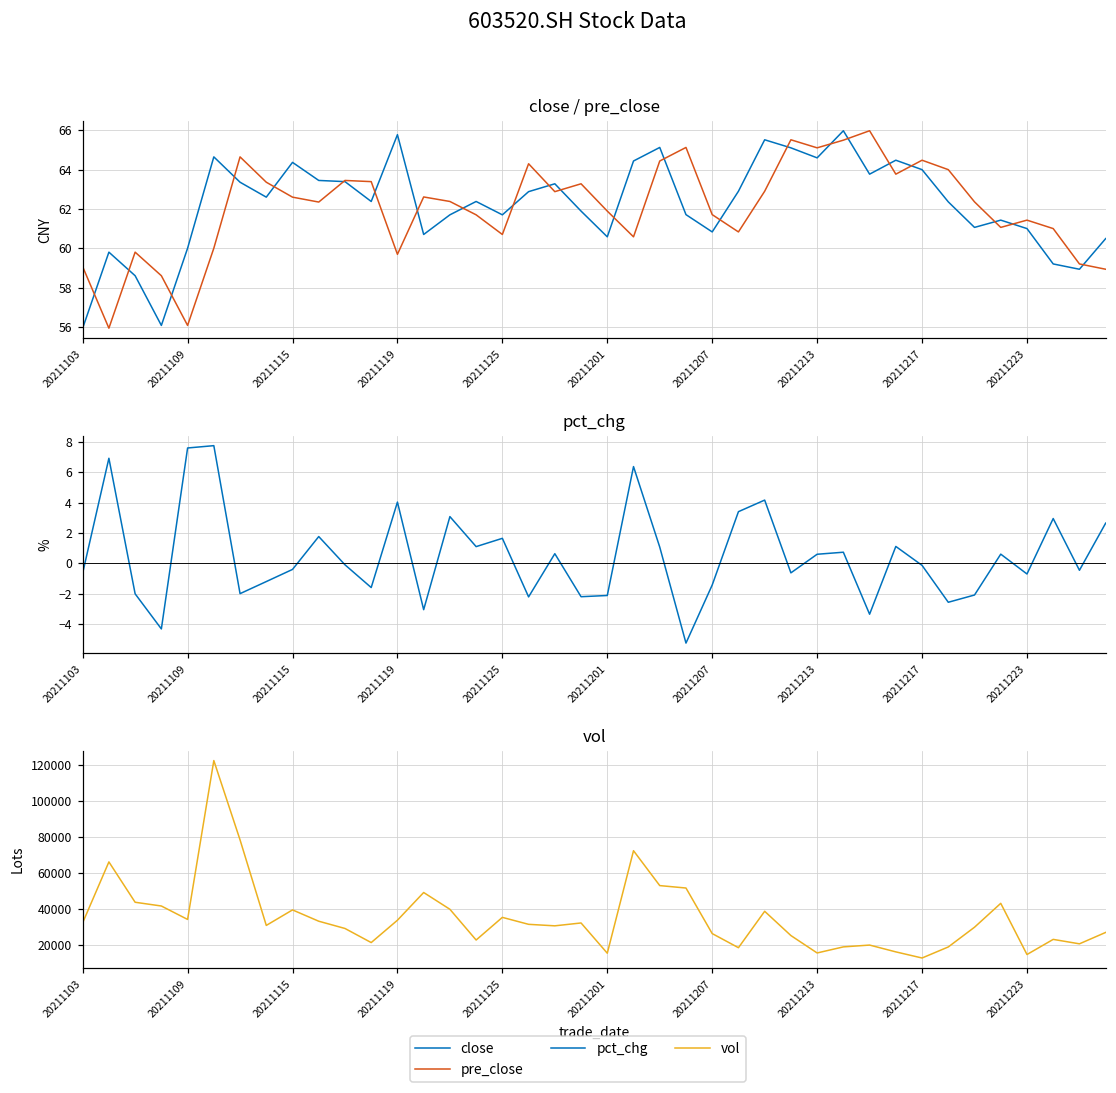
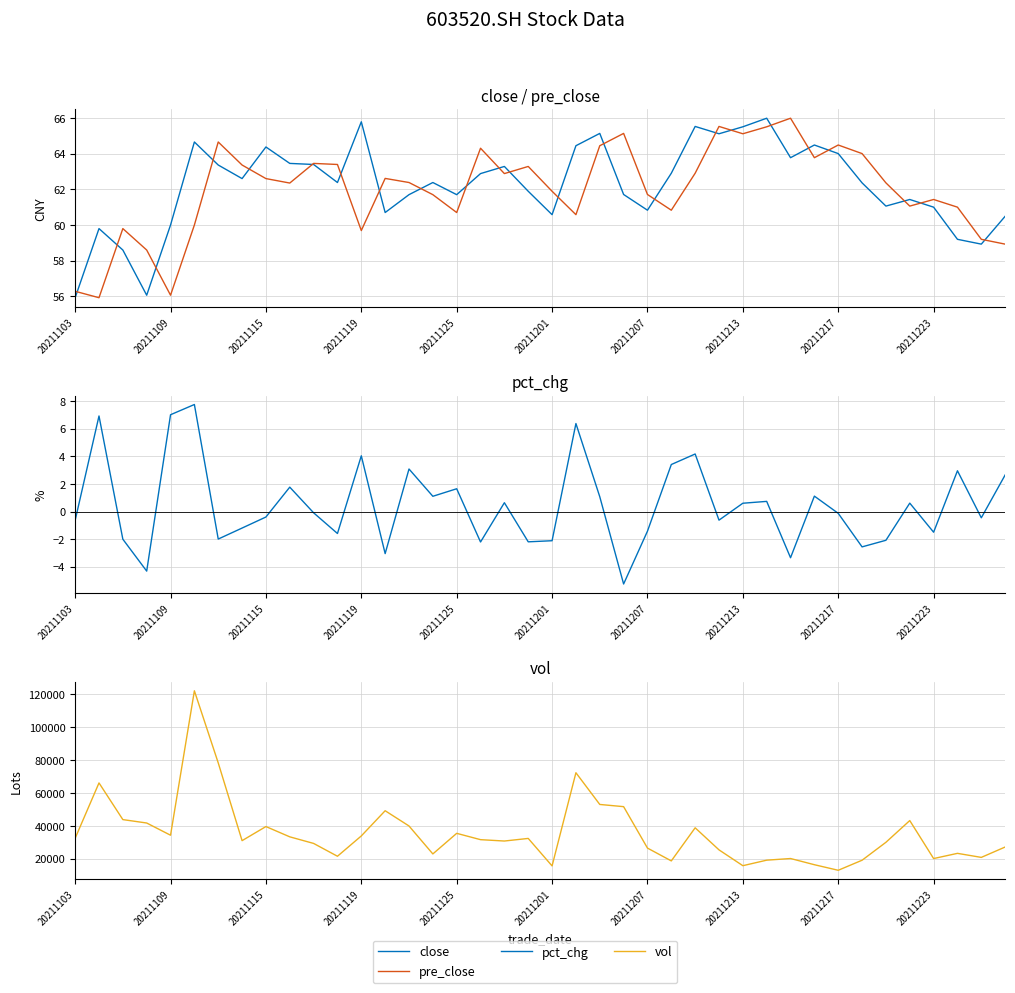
  {
    "close / pre_close": {
      "close": {
        "20211103": 55.9,
        "20211109": 60.0,
        "20211115": 64.4,
        "20211119": 65.8,
        "20211125": 61.7,
        "20211201": 60.6,
        "20211207": 60.8,
-       "20211213": 64.6,
+       "20211213": 65.5,
        "20211217": 64.0,
        "20211223": 61.0
      },
      "pre_close": {
-       "20211103": 59.1,
+       "20211103": 56.3,
        "20211109": 56.1,
        "20211115": 62.6,
        "20211119": 59.7,
        "20211125": 60.7,
        "20211201": 61.9,
        "20211207": 61.7,
        "20211213": 65.1,
        "20211217": 64.5,
        "20211223": 61.4
      }
    },
    "pct_chg": {
      "20211103": -0.6,
-     "20211109": 7.6,
+     "20211109": 7.0,
      "20211115": -0.4,
      "20211119": 4.0,
      "20211125": 1.6,
      "20211201": -2.1,
      "20211207": -1.4,
      "20211213": 0.6,
      "20211217": -0.1,
-     "20211223": -0.7
+     "20211223": -1.5
    },
    "vol": {
      "20211103": 32000,
      "20211109": 34000,
      "20211115": 40000,
      "20211119": 34000,
      "20211125": 35000,
      "20211201": 16000,
      "20211207": 26000,
      "20211213": 16000,
      "20211217": 13000,
-     "20211223": 15000
+     "20211223": 20000
    }
  }
